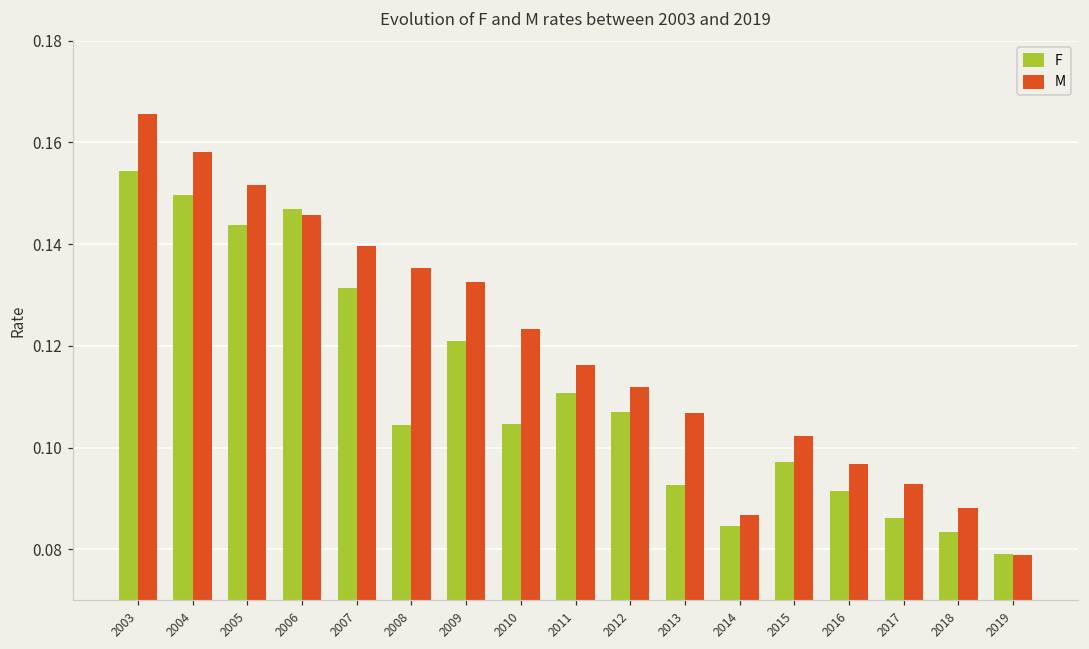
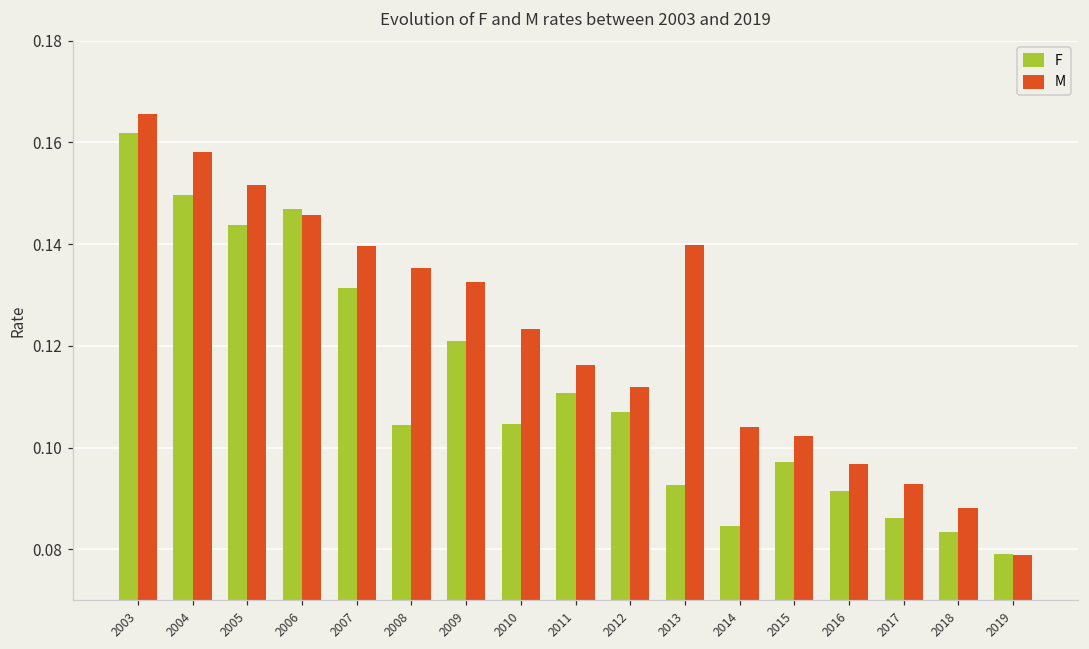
  {
    "F": {
-     "2003": 0.154,
+     "2003": 0.162,
      "2004": 0.150,
      "2005": 0.144,
      "2006": 0.147,
      "2007": 0.131,
      "2008": 0.104,
      "2009": 0.121,
      "2010": 0.105,
      "2011": 0.111,
      "2012": 0.107,
      "2013": 0.093,
      "2014": 0.085,
      "2015": 0.097,
      "2016": 0.091,
      "2017": 0.086,
      "2018": 0.083,
      "2019": 0.079
    },
    "M": {
      "2003": 0.166,
      "2004": 0.158,
      "2005": 0.152,
      "2006": 0.146,
      "2007": 0.140,
      "2008": 0.135,
      "2009": 0.133,
      "2010": 0.123,
      "2011": 0.116,
      "2012": 0.112,
-     "2013": 0.107,
-     "2014": 0.087,
+     "2013": 0.140,
+     "2014": 0.104,
      "2015": 0.102,
      "2016": 0.097,
      "2017": 0.093,
      "2018": 0.088,
      "2019": 0.079
    }
  }
